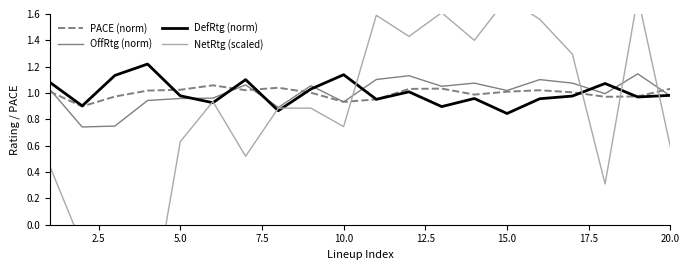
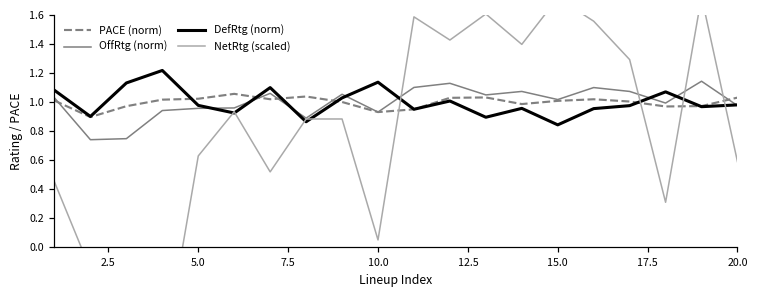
  {
    "DefRtg (norm)": {
      "5.0": 0.98,
      "10.0": 1.14,
      "15.0": 0.84
    },
    "NetRtg (scaled)": {
      "5.0": 0.63,
-     "10.0": 0.75,
+     "10.0": 0.05,
      "20.0": 0.59
    }
  }
